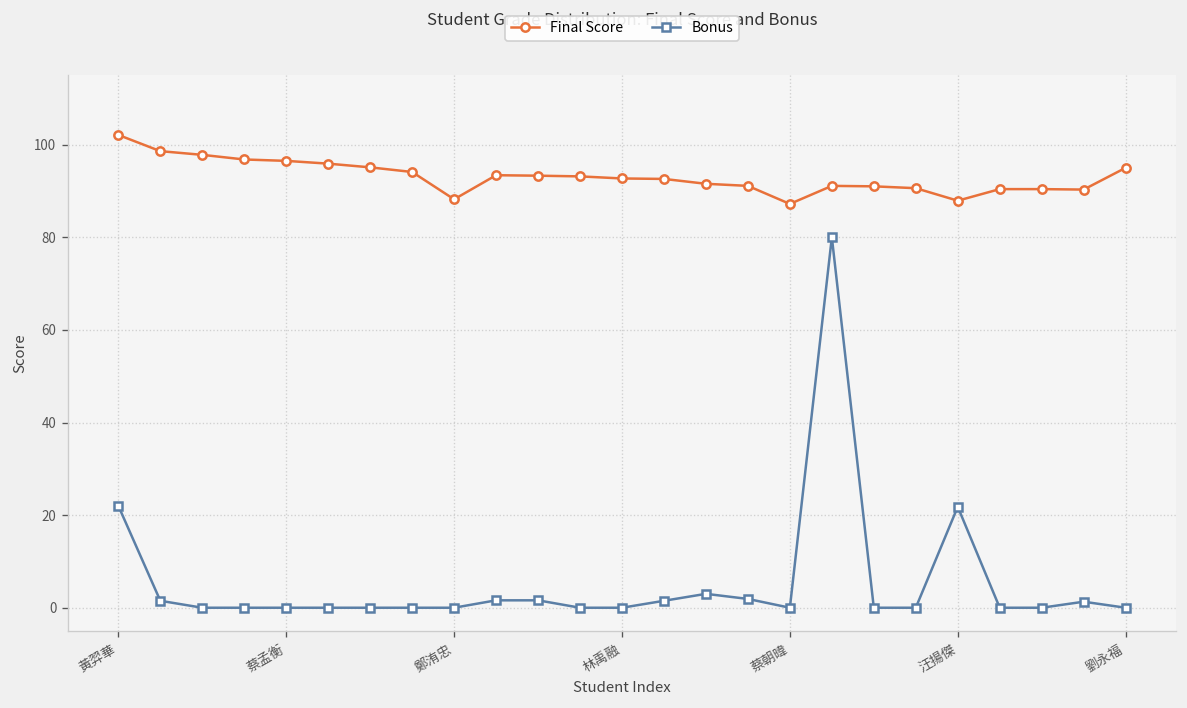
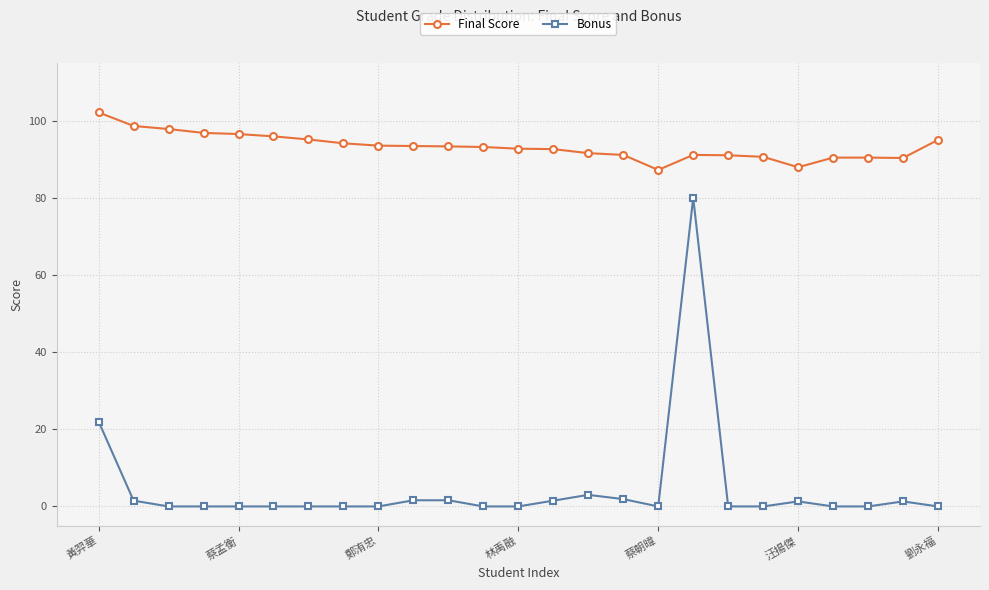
  {
    "Final Score": {
      "黃羿華": 102,
      "蔡孟衡": 97,
-     "鄭洧忠": 88,
+     "鄭洧忠": 94,
      "林禹融": 93,
      "蔡朝暐": 87,
      "汪揚傑": 88,
      "劉永福": 95
    },
    "Bonus": {
      "黃羿華": 22,
      "蔡孟衡": 0,
      "鄭洧忠": 0,
      "林禹融": 0,
      "蔡朝暐": 0,
-     "汪揚傑": 22,
+     "汪揚傑": 1,
      "劉永福": 0
    }
  }
